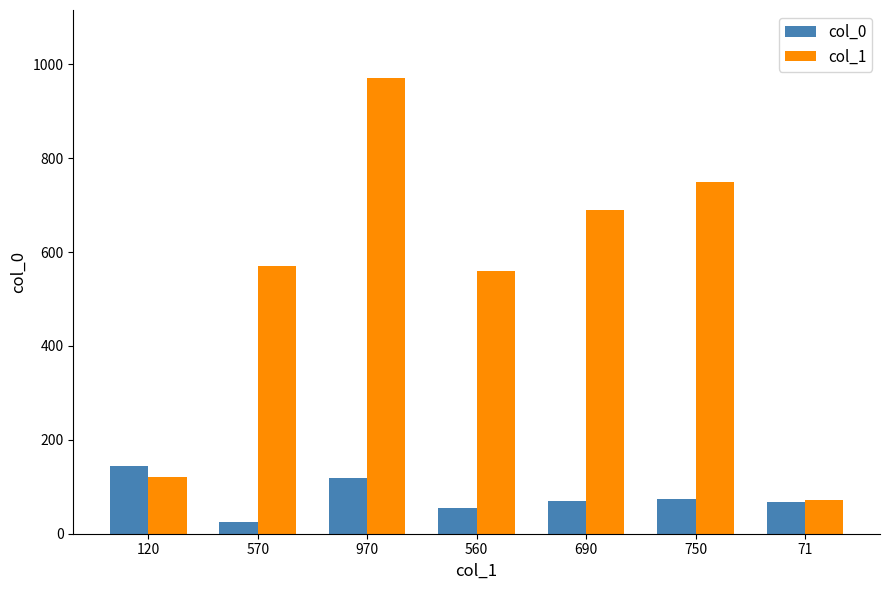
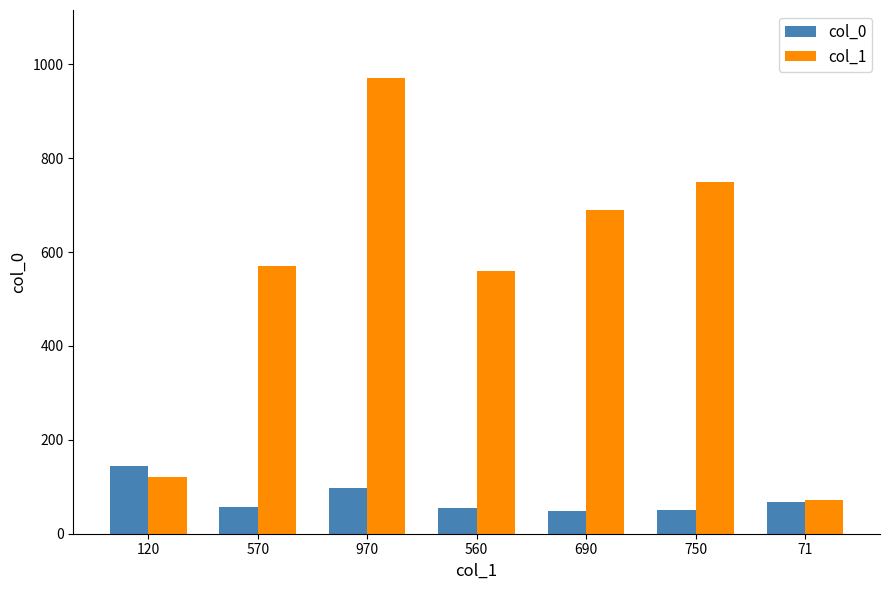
  {
    "col_0": {
      "120": 140,
-     "570": 20,
-     "970": 120,
+     "570": 60,
+     "970": 100,
      "560": 50,
-     "690": 70,
-     "750": 80,
+     "690": 50,
+     "750": 50,
      "71": 70
    },
    "col_1": {
      "120": 120,
      "570": 570,
      "970": 970,
      "560": 560,
      "690": 690,
      "750": 750,
      "71": 70
    }
  }
